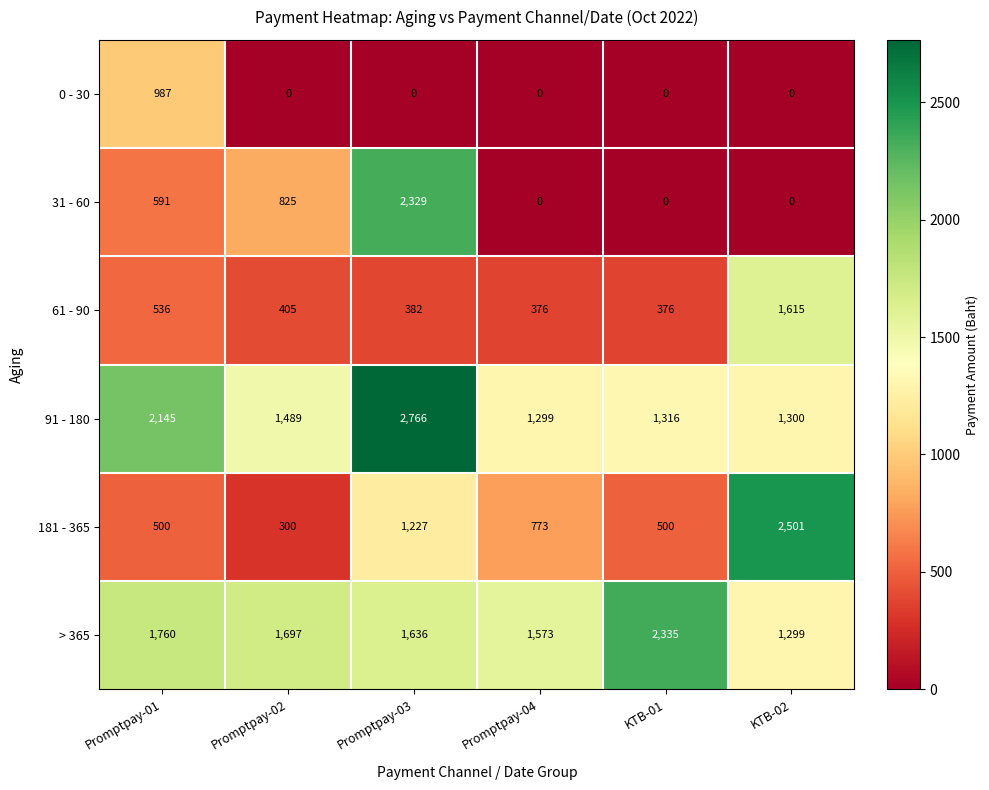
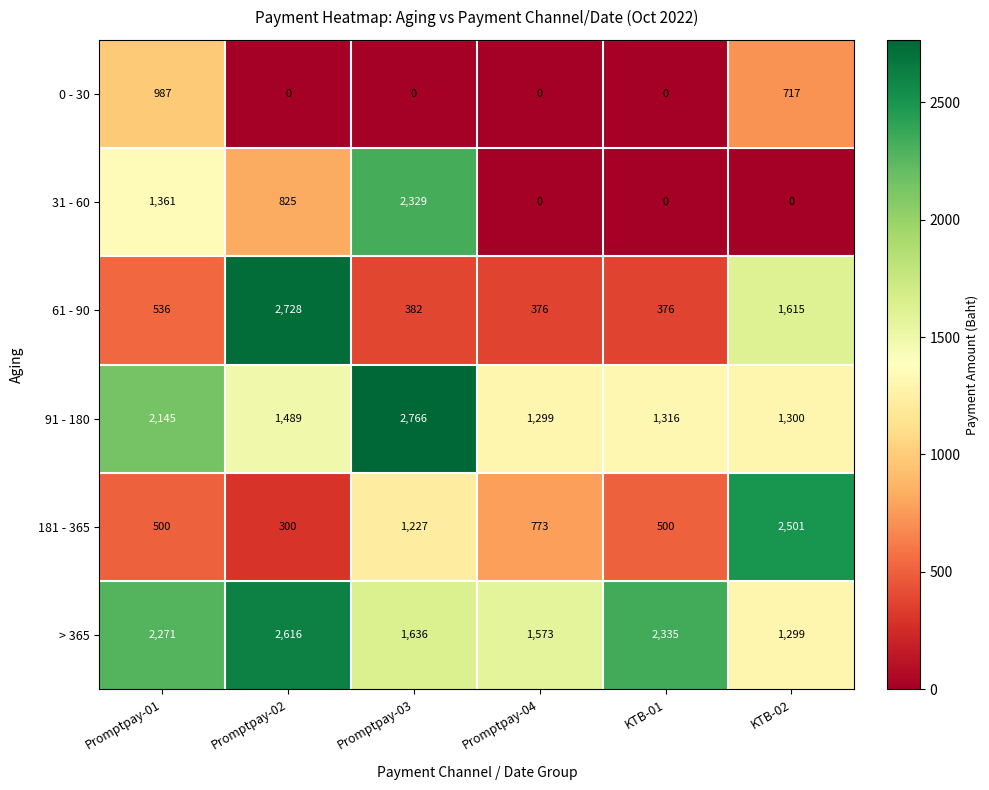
  {
    "0 - 30": {
      "Promptpay-01": "987",
      "Promptpay-02": "0",
      "Promptpay-03": "0",
      "Promptpay-04": "0",
      "KTB-01": "0",
-     "KTB-02": "0"
+     "KTB-02": "717"
    },
    "31 - 60": {
-     "Promptpay-01": "591",
+     "Promptpay-01": "1,361",
      "Promptpay-02": "825",
      "Promptpay-03": "2,329",
      "Promptpay-04": "0",
      "KTB-01": "0",
      "KTB-02": "0"
    },
    "61 - 90": {
      "Promptpay-01": "536",
-     "Promptpay-02": "405",
+     "Promptpay-02": "2,728",
      "Promptpay-03": "382",
      "Promptpay-04": "376",
      "KTB-01": "376",
      "KTB-02": "1,615"
    },
    "91 - 180": {
      "Promptpay-01": "2,145",
      "Promptpay-02": "1,489",
      "Promptpay-03": "2,766",
      "Promptpay-04": "1,299",
      "KTB-01": "1,316",
      "KTB-02": "1,300"
    },
    "181 - 365": {
      "Promptpay-01": "500",
      "Promptpay-02": "300",
      "Promptpay-03": "1,227",
      "Promptpay-04": "773",
      "KTB-01": "500",
      "KTB-02": "2,501"
    },
    "> 365": {
-     "Promptpay-01": "1,760",
-     "Promptpay-02": "1,697",
+     "Promptpay-01": "2,271",
+     "Promptpay-02": "2,616",
      "Promptpay-03": "1,636",
      "Promptpay-04": "1,573",
      "KTB-01": "2,335",
      "KTB-02": "1,299"
    }
  }
